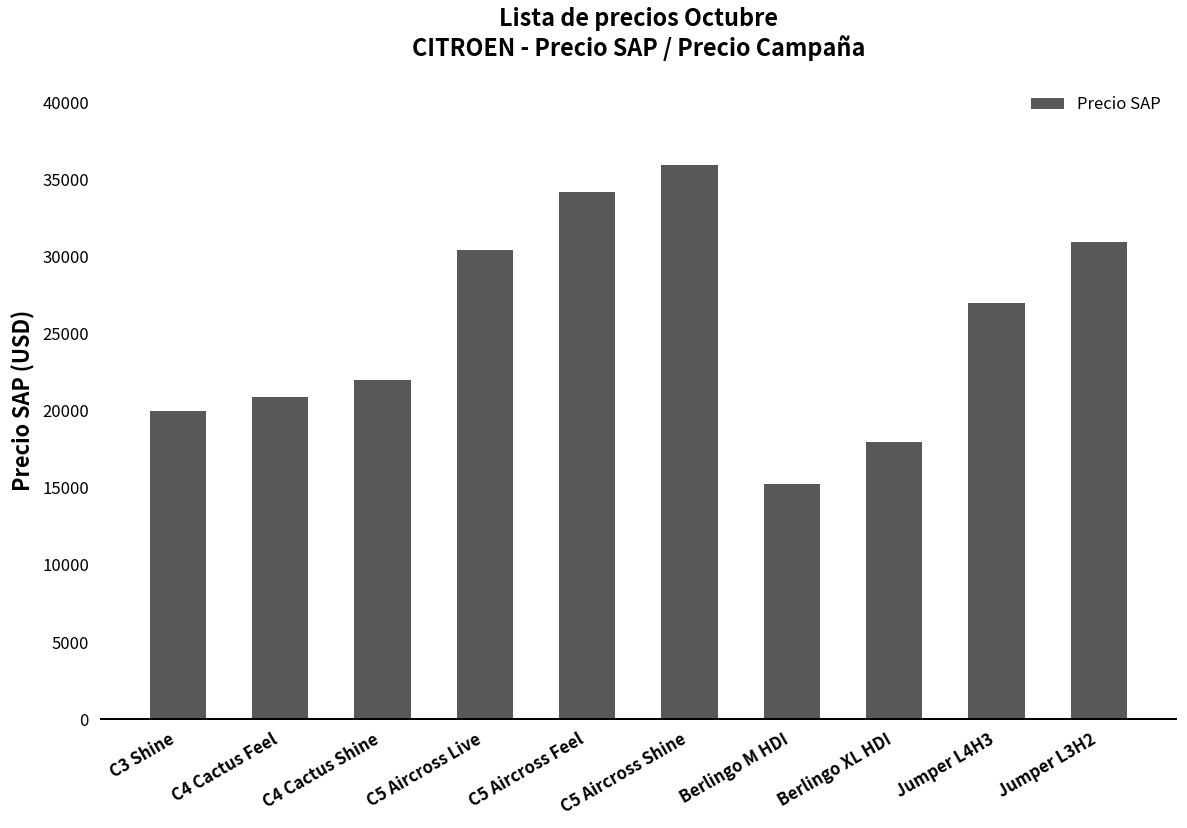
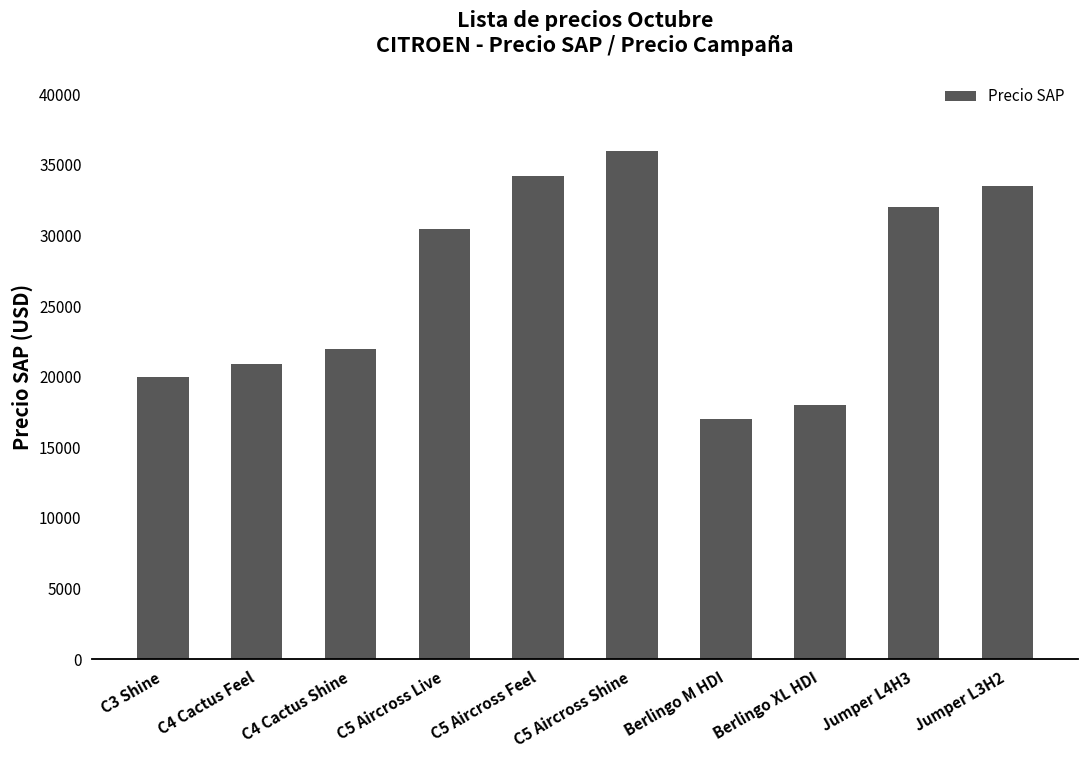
  {
    "C3 Shine": 20000,
    "C4 Cactus Feel": 20900,
    "C4 Cactus Shine": 22000,
    "C5 Aircross Live": 30500,
    "C5 Aircross Feel": 34200,
    "C5 Aircross Shine": 36000,
-   "Berlingo M HDI": 15300,
+   "Berlingo M HDI": 17000,
    "Berlingo XL HDI": 18000,
-   "Jumper L4H3": 27000,
-   "Jumper L3H2": 31000
+   "Jumper L4H3": 32000,
+   "Jumper L3H2": 33500
  }
